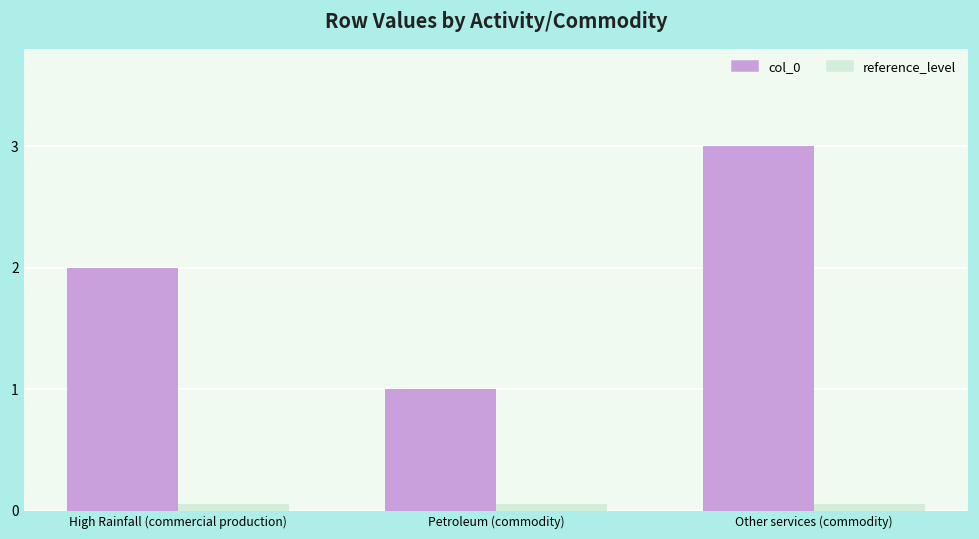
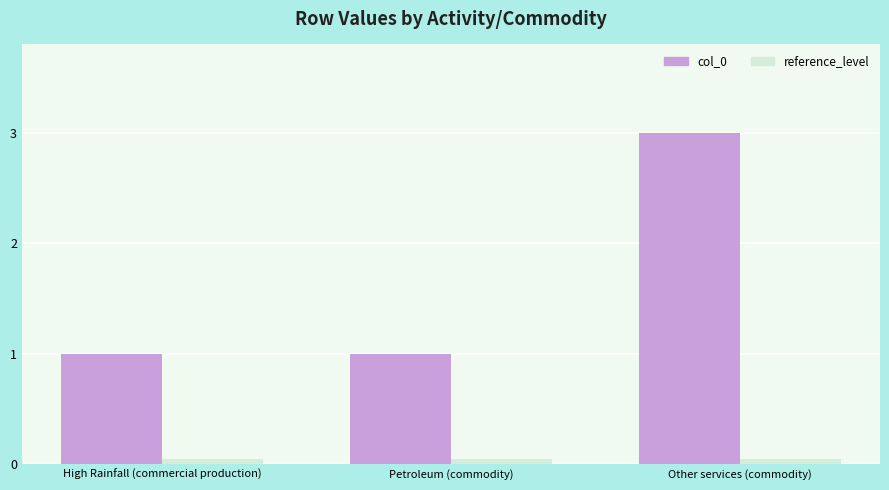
  {
    "col_0": {
-     "High Rainfall (commercial production)": 2,
+     "High Rainfall (commercial production)": 1,
      "Petroleum (commodity)": 1,
      "Other services (commodity)": 3
    },
    "reference_level": {
      "High Rainfall (commercial production)": 0.05,
      "Petroleum (commodity)": 0.05,
      "Other services (commodity)": 0.05
    }
  }
